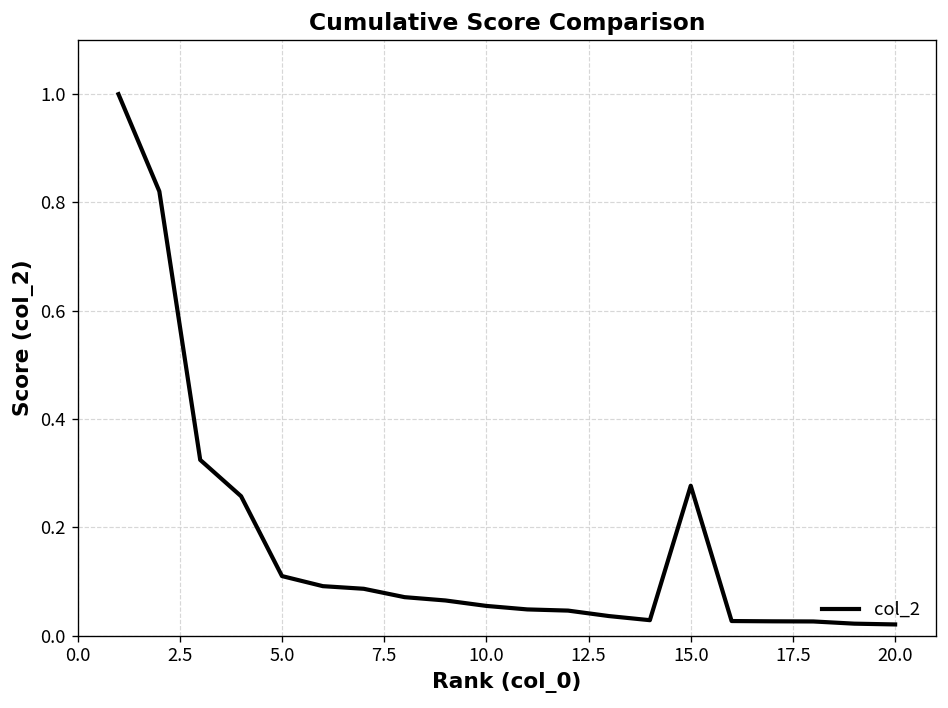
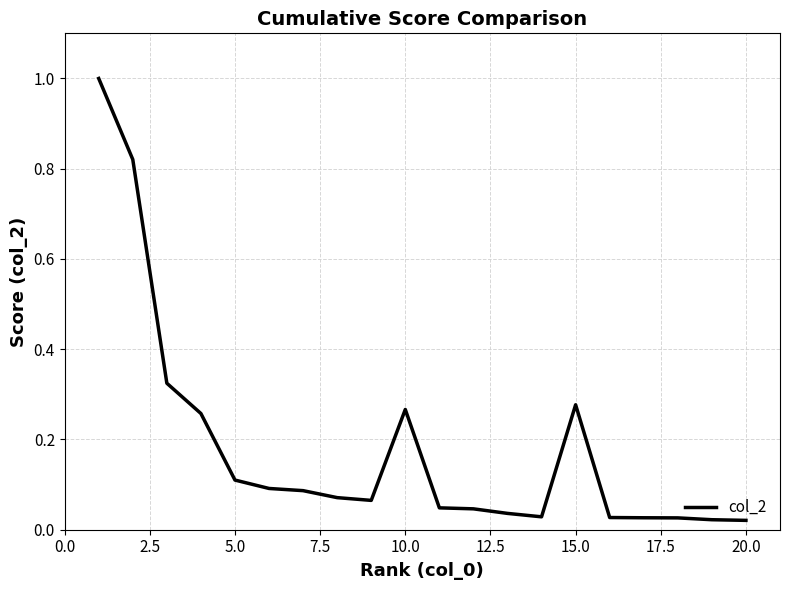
  {
    "5.0": 0.11,
-   "10.0": 0.05,
+   "10.0": 0.27,
    "15.0": 0.28,
    "20.0": 0.02
  }
